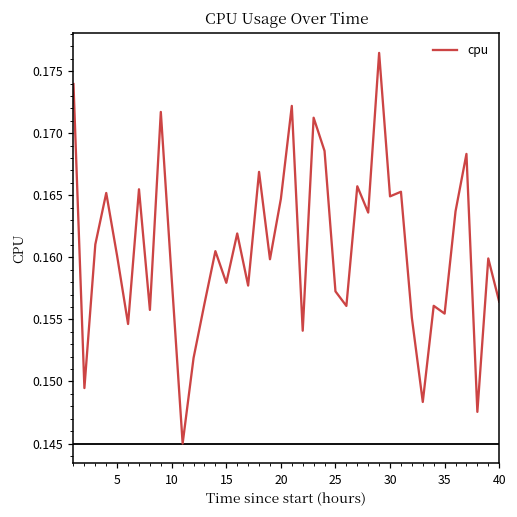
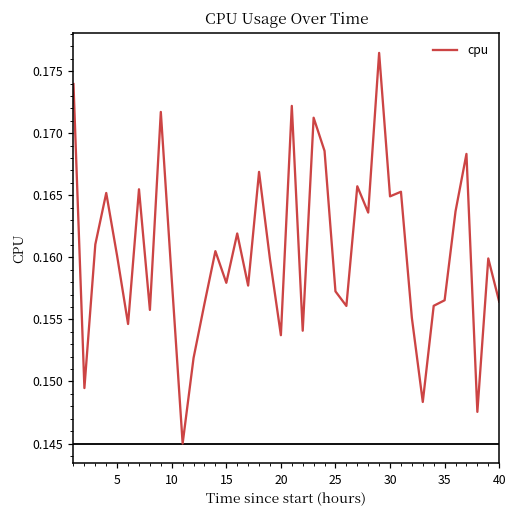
  {
    "cpu": {
      "5": 0.1601,
      "10": 0.1583,
      "15": 0.1579,
-     "20": 0.1647,
+     "20": 0.1537,
      "25": 0.1573,
      "30": 0.1649,
-     "35": 0.1555,
+     "35": 0.1565,
      "40": 0.1564
    }
  }
